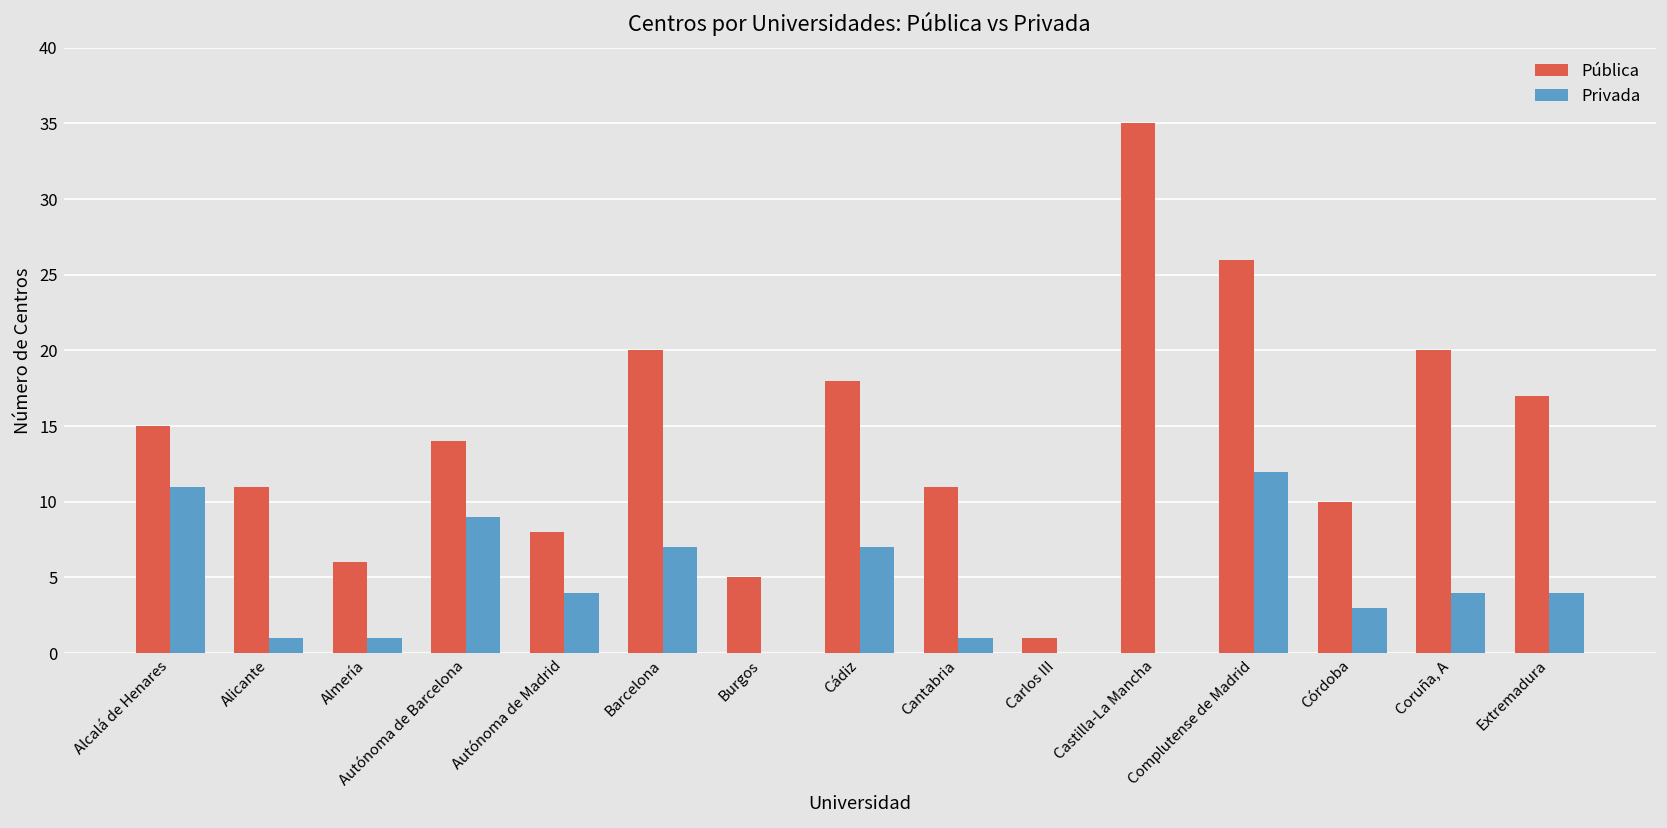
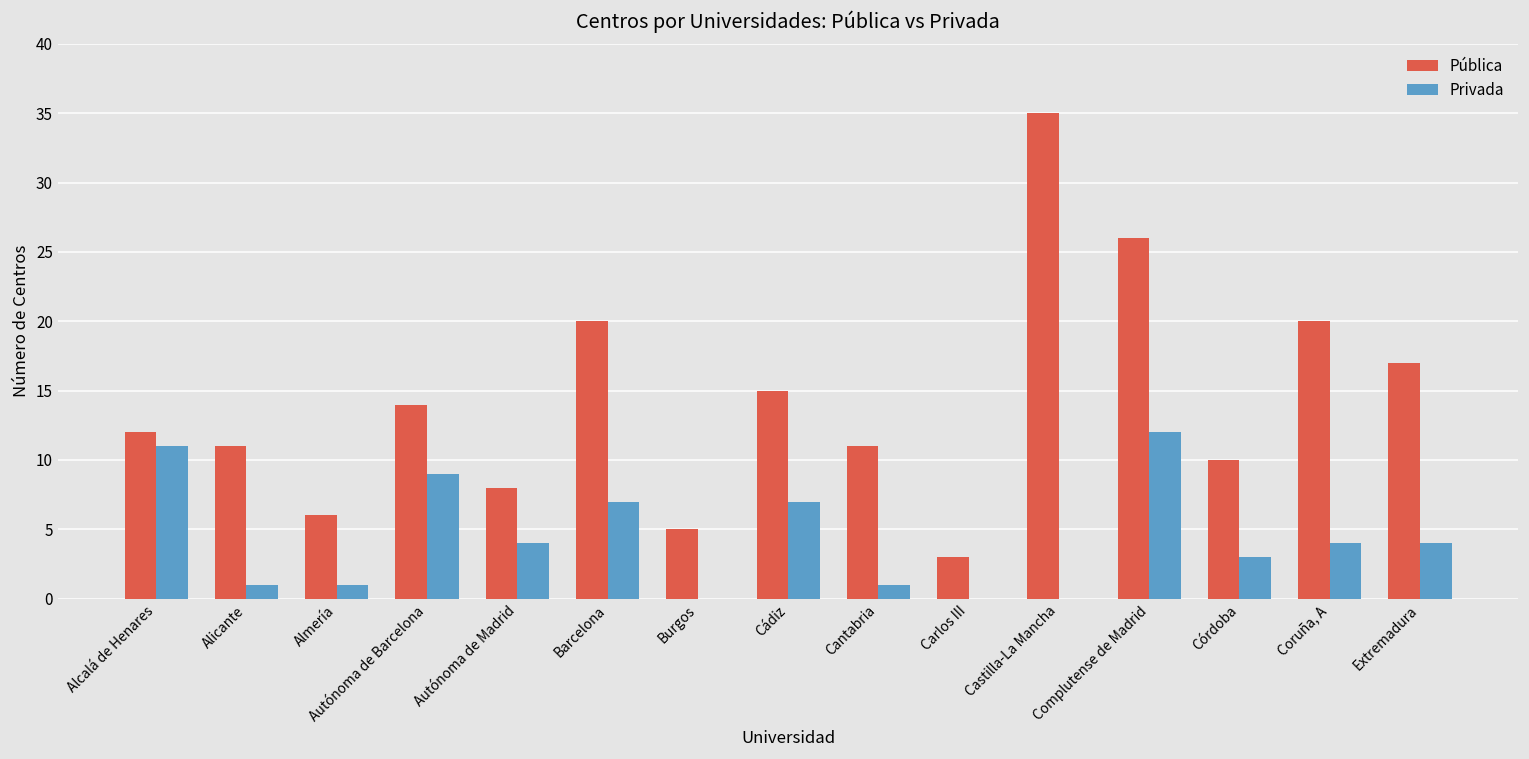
  {
    "Pública": {
-     "Alcalá de Henares": 15,
+     "Alcalá de Henares": 12,
      "Alicante": 11,
      "Almería": 6,
      "Autónoma de Barcelona": 14,
      "Autónoma de Madrid": 8,
      "Barcelona": 20,
      "Burgos": 5,
-     "Cádiz": 18,
+     "Cádiz": 15,
      "Cantabria": 11,
-     "Carlos III": 1,
+     "Carlos III": 3,
      "Castilla-La Mancha": 35,
      "Complutense de Madrid": 26,
      "Córdoba": 10,
      "Coruña, A": 20,
      "Extremadura": 17
    },
    "Privada": {
      "Alcalá de Henares": 11,
      "Alicante": 1,
      "Almería": 1,
      "Autónoma de Barcelona": 9,
      "Autónoma de Madrid": 4,
      "Barcelona": 7,
      "Burgos": 0,
      "Cádiz": 7,
      "Cantabria": 1,
      "Carlos III": 0,
      "Castilla-La Mancha": 0,
      "Complutense de Madrid": 12,
      "Córdoba": 3,
      "Coruña, A": 4,
      "Extremadura": 4
    }
  }
